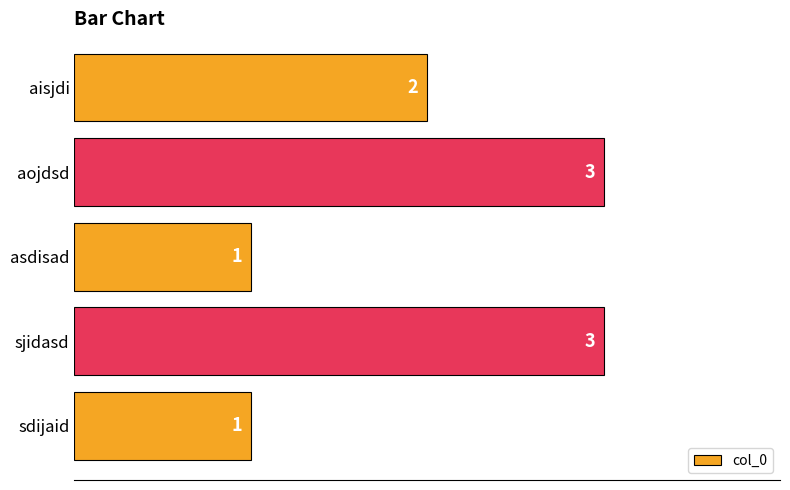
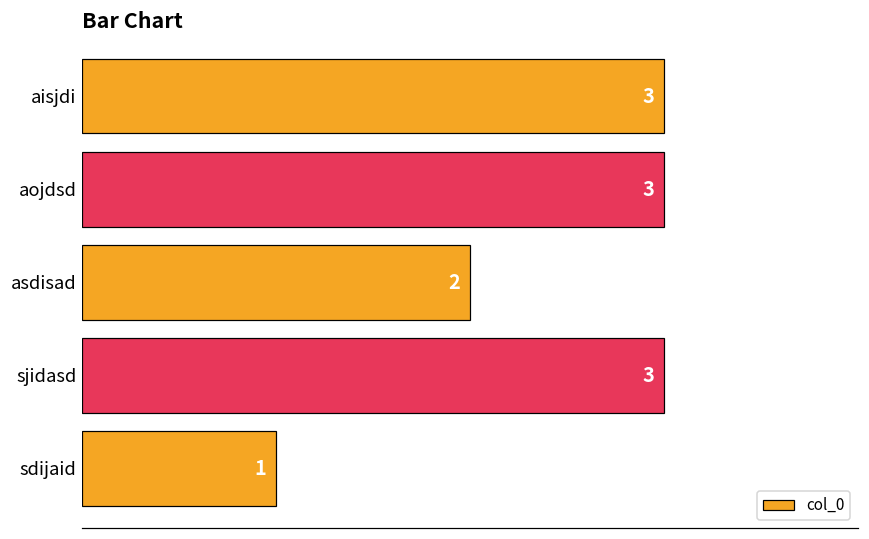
  {
-   "aisjdi": 2,
+   "aisjdi": 3,
    "aojdsd": 3,
-   "asdisad": 1,
+   "asdisad": 2,
    "sjidasd": 3,
    "sdijaid": 1
  }
